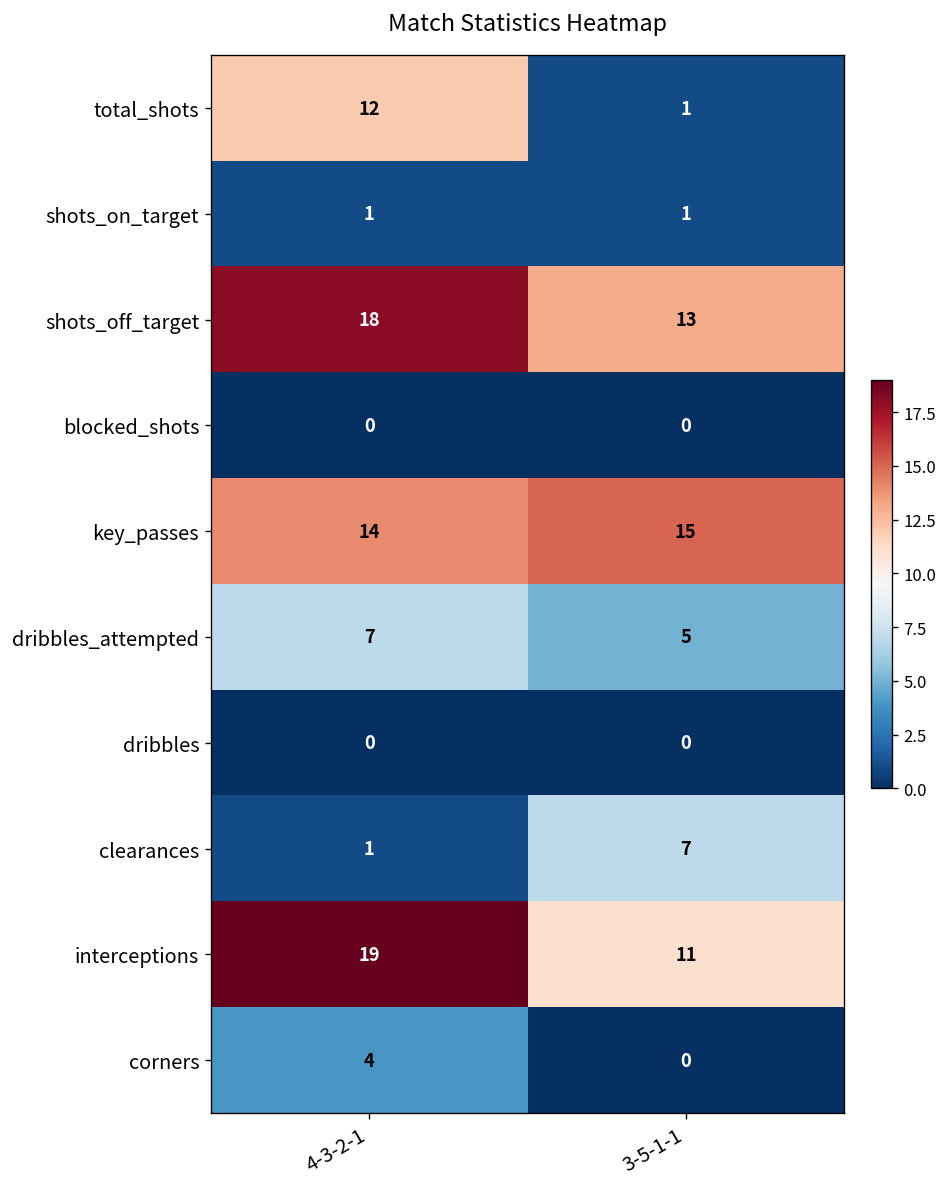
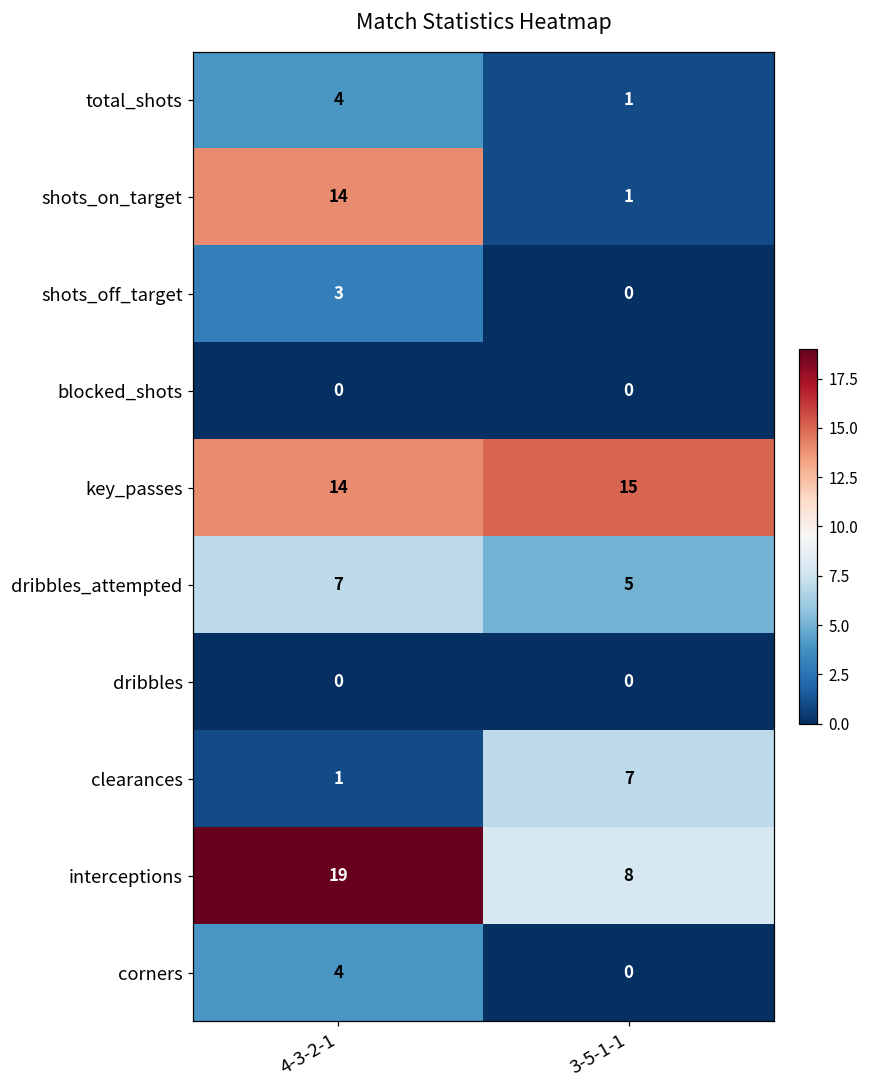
  {
    "total_shots": {
-     "4-3-2-1": 12,
+     "4-3-2-1": 4,
      "3-5-1-1": 1
    },
    "shots_on_target": {
-     "4-3-2-1": 1,
+     "4-3-2-1": 14,
      "3-5-1-1": 1
    },
    "shots_off_target": {
-     "4-3-2-1": 18,
-     "3-5-1-1": 13
+     "4-3-2-1": 3,
+     "3-5-1-1": 0
    },
    "blocked_shots": {
      "4-3-2-1": 0,
      "3-5-1-1": 0
    },
    "key_passes": {
      "4-3-2-1": 14,
      "3-5-1-1": 15
    },
    "dribbles_attempted": {
      "4-3-2-1": 7,
      "3-5-1-1": 5
    },
    "dribbles": {
      "4-3-2-1": 0,
      "3-5-1-1": 0
    },
    "clearances": {
      "4-3-2-1": 1,
      "3-5-1-1": 7
    },
    "interceptions": {
      "4-3-2-1": 19,
-     "3-5-1-1": 11
+     "3-5-1-1": 8
    },
    "corners": {
      "4-3-2-1": 4,
      "3-5-1-1": 0
    }
  }
